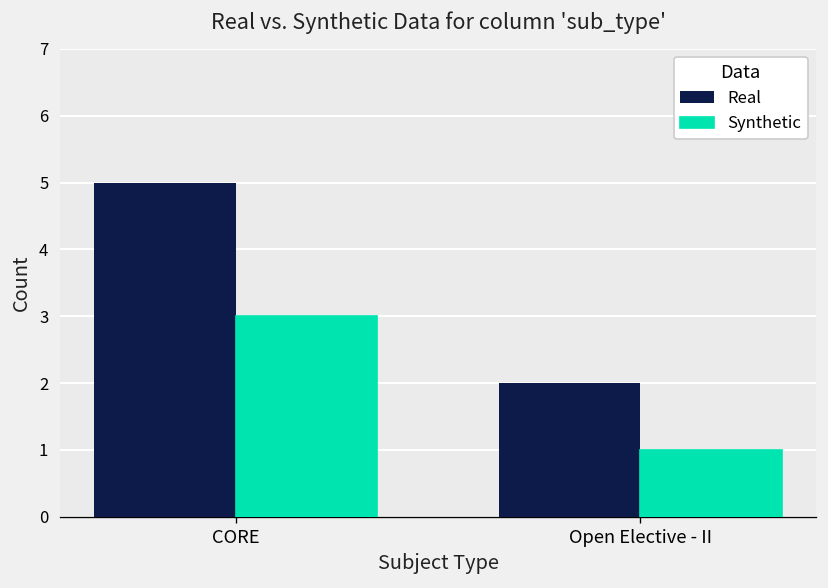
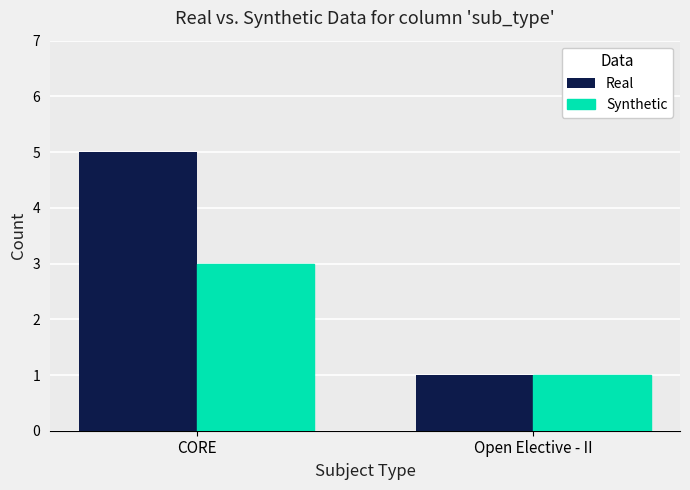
  {
    "Real": {
      "CORE": 5,
-     "Open Elective - II": 2
+     "Open Elective - II": 1
    },
    "Synthetic": {
      "CORE": 3,
      "Open Elective - II": 1
    }
  }
